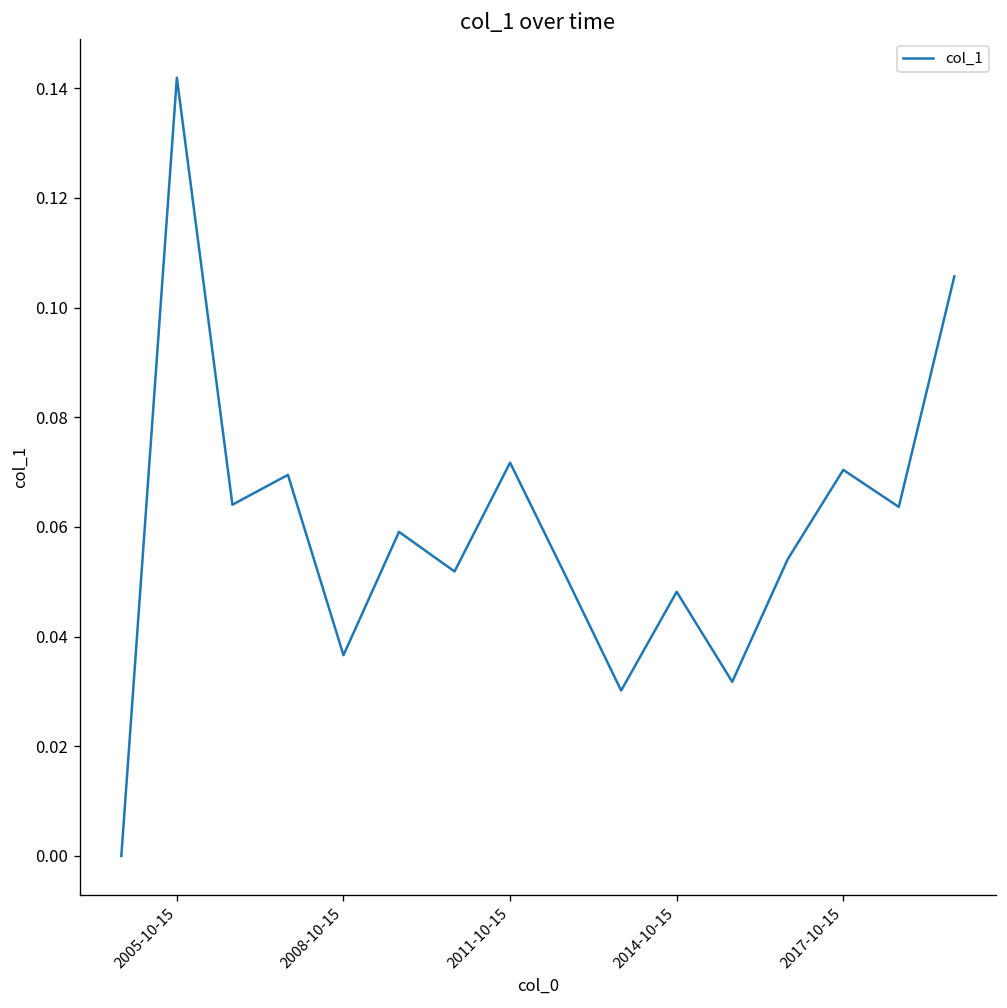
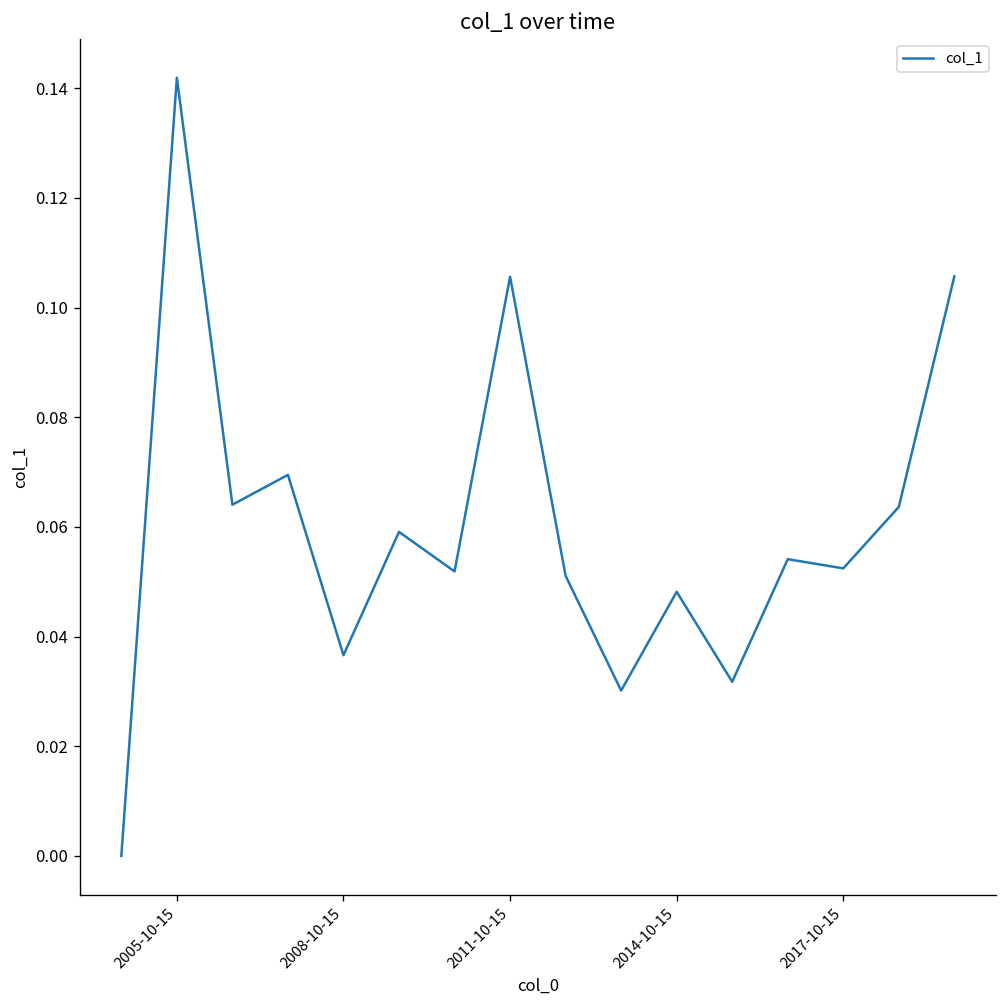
  {
    "2005-10-15": 0.142,
    "2008-10-15": 0.037,
-   "2011-10-15": 0.072,
+   "2011-10-15": 0.106,
    "2014-10-15": 0.048,
-   "2017-10-15": 0.070
+   "2017-10-15": 0.052
  }
